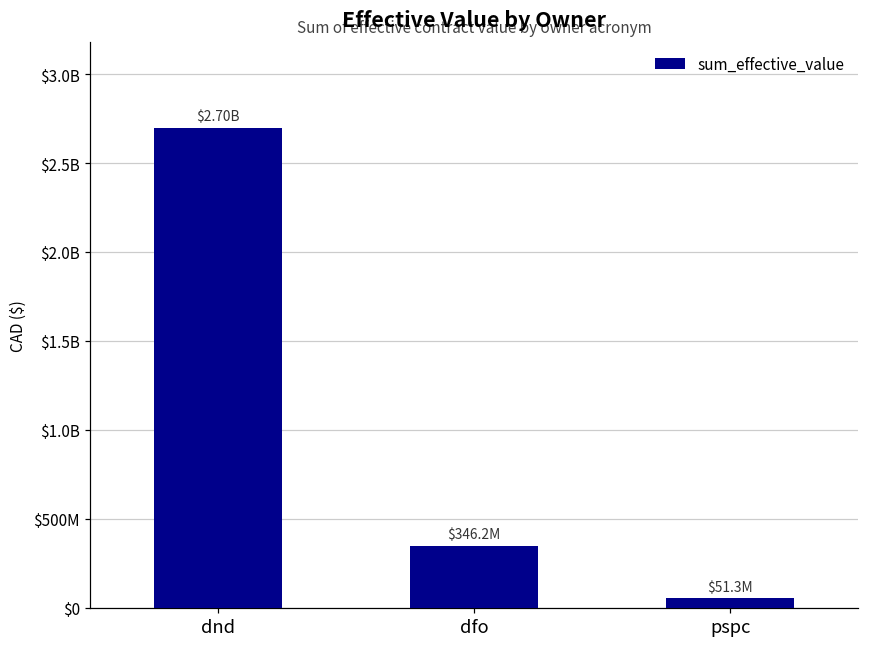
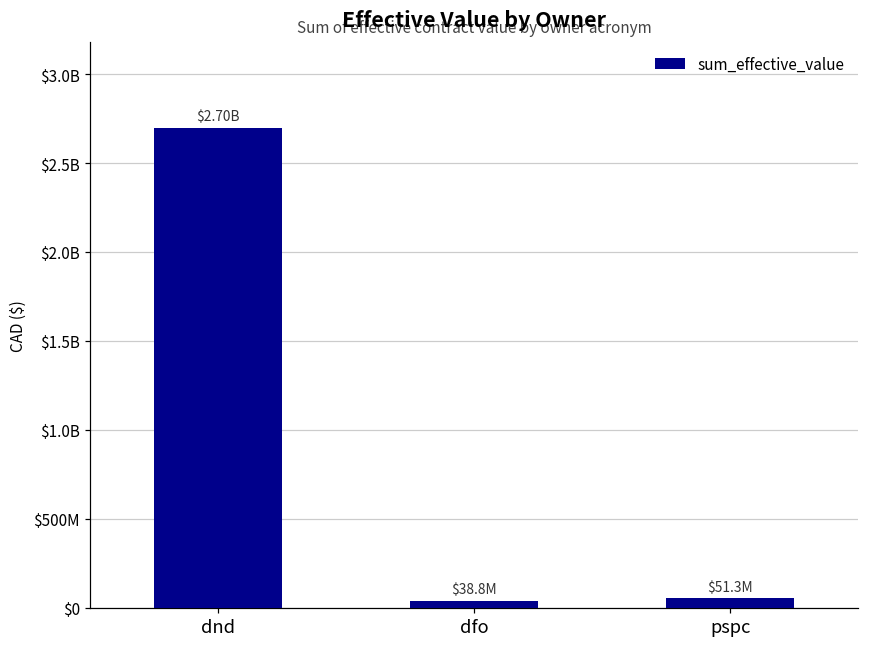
  {
    "dnd": "$2.70B",
-   "dfo": "$346.2M",
+   "dfo": "$38.8M",
    "pspc": "$51.3M"
  }
